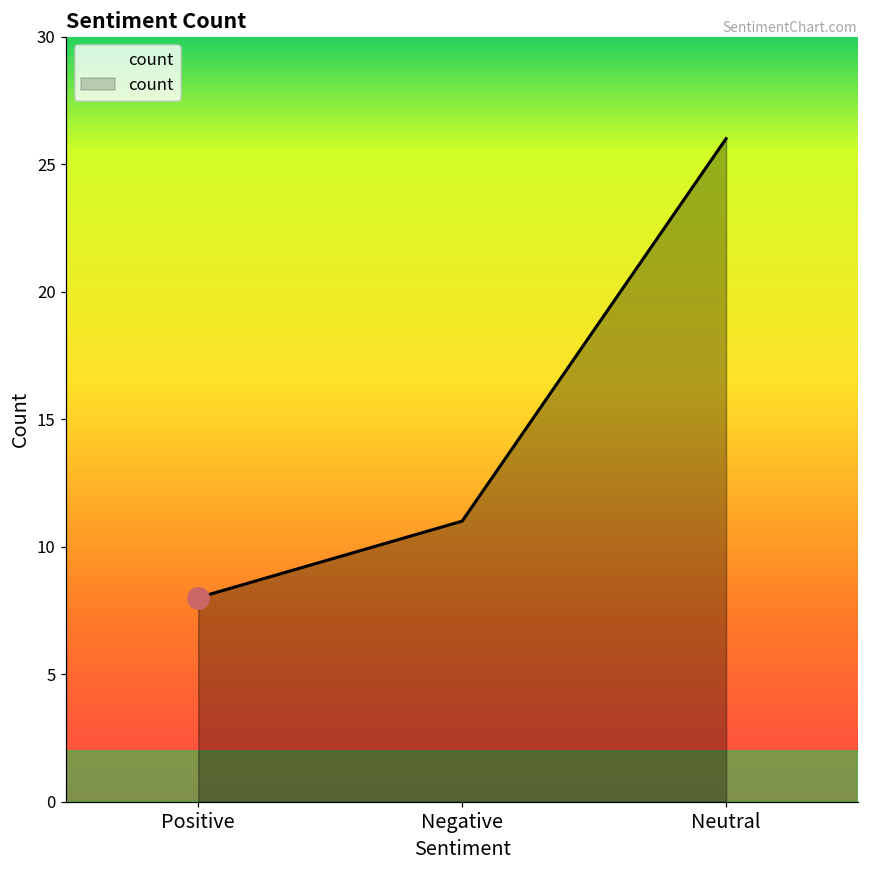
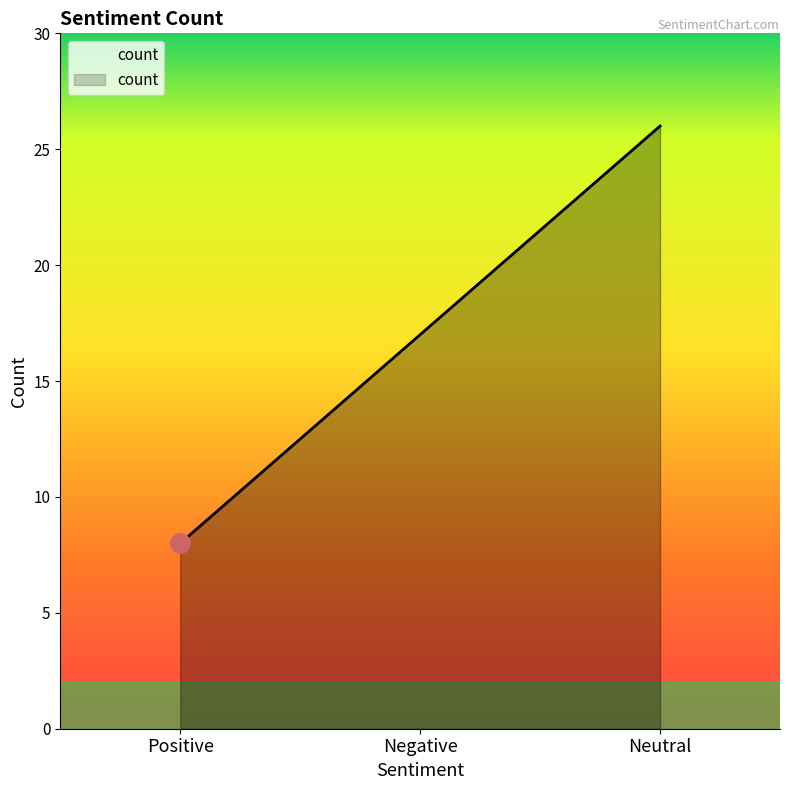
  {
    "count": {
-     "Negative": 11,
+     "Negative": 17,
      "Neutral": 26
    }
  }
